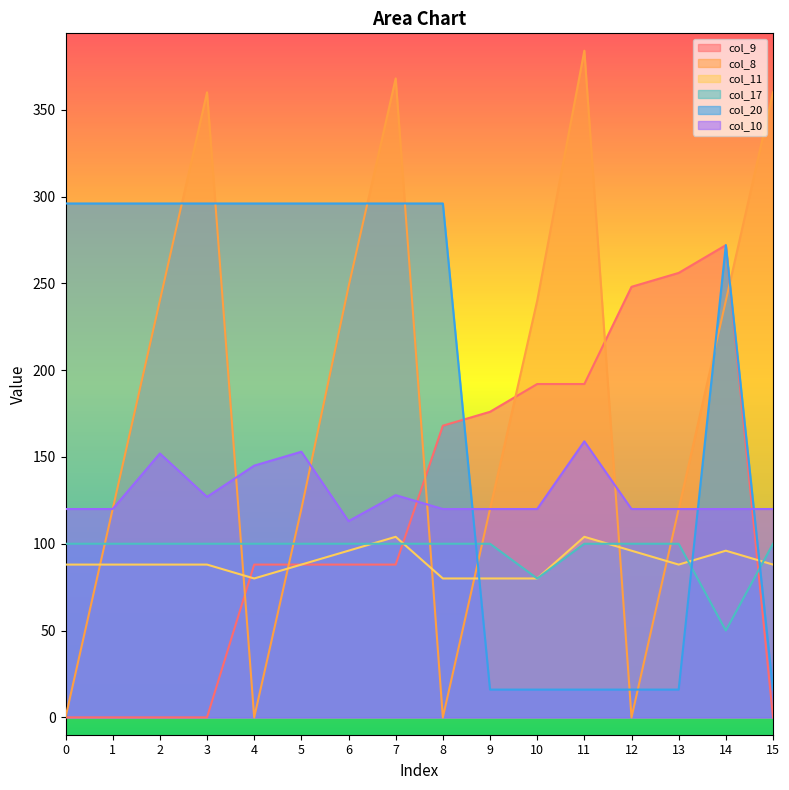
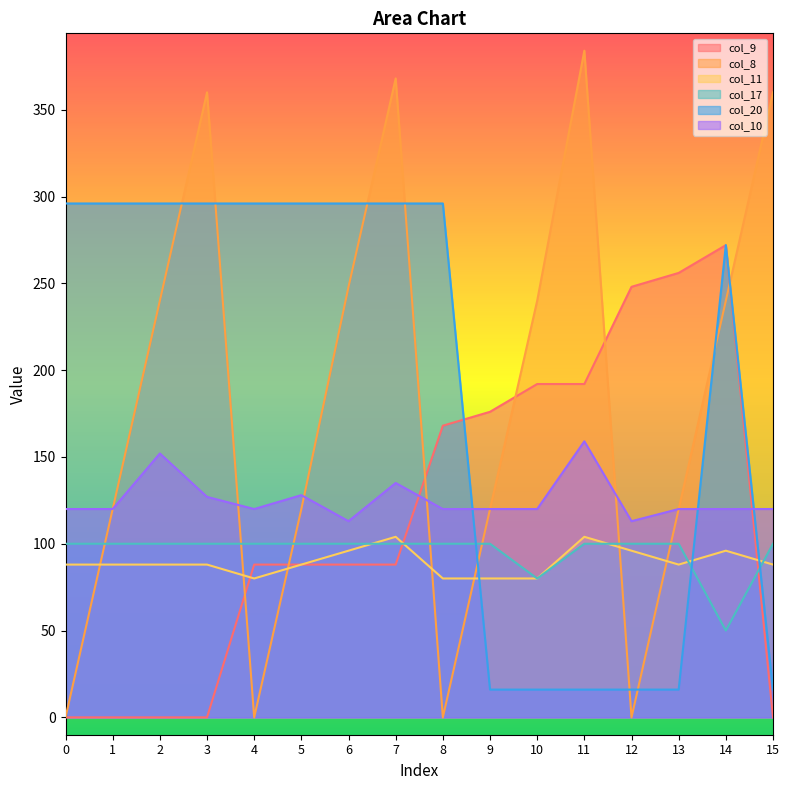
  {
    "col_10": {
      "0": 120,
      "2": 152,
      "3": 127,
-     "4": 145,
-     "5": 153,
+     "4": 120,
+     "5": 128,
      "6": 113,
-     "7": 128,
+     "7": 135,
      "8": 120,
      "10": 120,
      "11": 159,
-     "12": 120,
+     "12": 113,
      "14": 120,
      "15": 120
    }
  }
